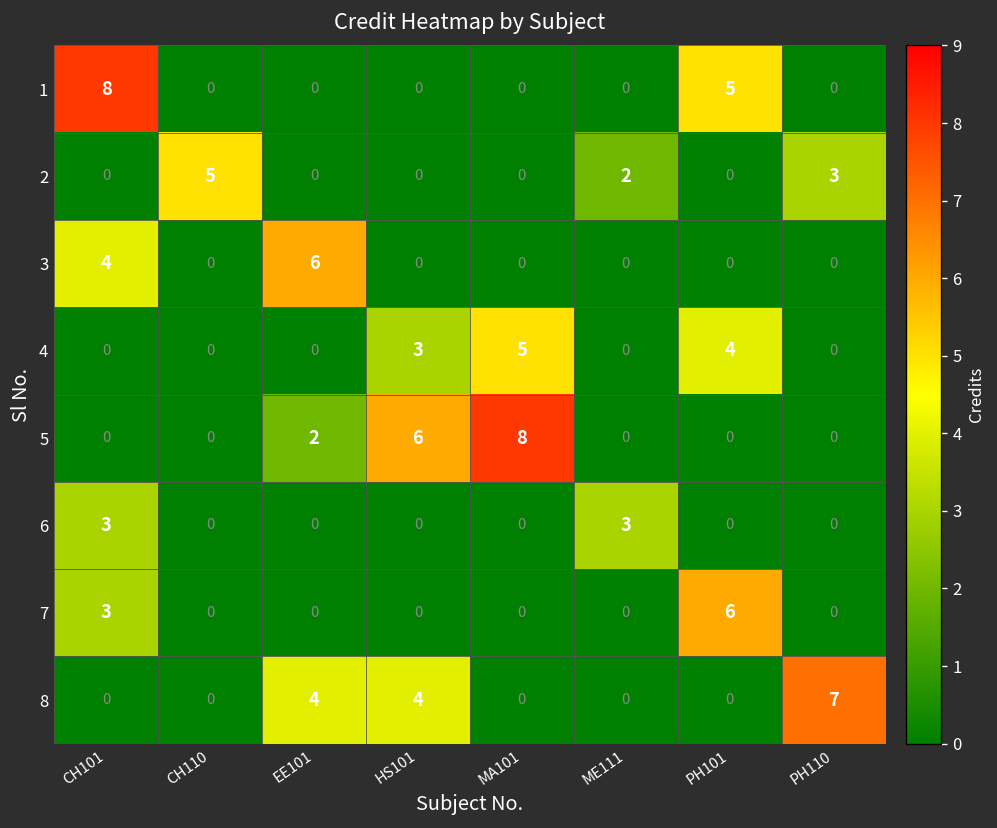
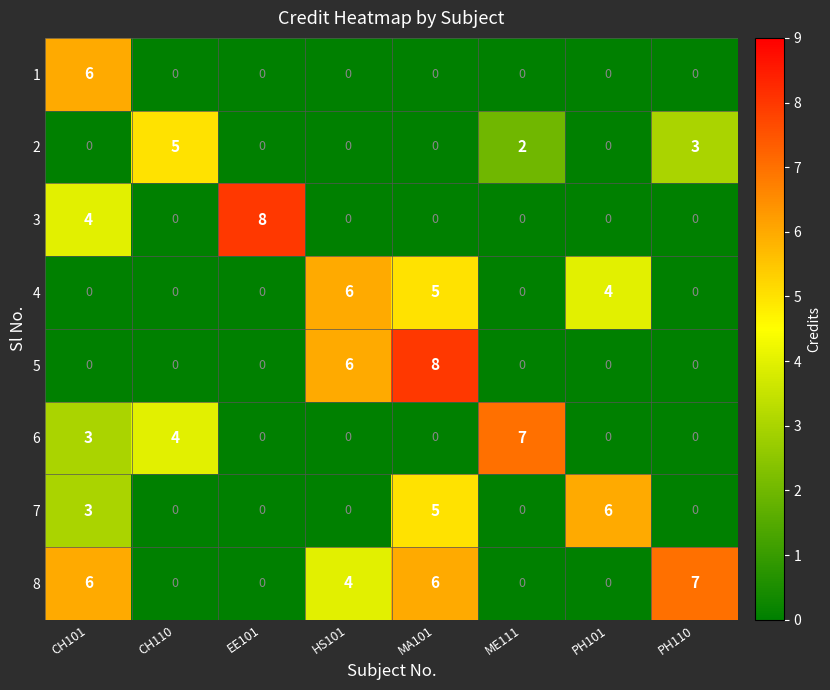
  {
    "1": {
-     "CH101": 8,
+     "CH101": 6,
      "CH110": 0,
      "EE101": 0,
      "HS101": 0,
      "MA101": 0,
      "ME111": 0,
-     "PH101": 5,
+     "PH101": 0,
      "PH110": 0
    },
    "2": {
      "CH101": 0,
      "CH110": 5,
      "EE101": 0,
      "HS101": 0,
      "MA101": 0,
      "ME111": 2,
      "PH101": 0,
      "PH110": 3
    },
    "3": {
      "CH101": 4,
      "CH110": 0,
-     "EE101": 6,
+     "EE101": 8,
      "HS101": 0,
      "MA101": 0,
      "ME111": 0,
      "PH101": 0,
      "PH110": 0
    },
    "4": {
      "CH101": 0,
      "CH110": 0,
      "EE101": 0,
-     "HS101": 3,
+     "HS101": 6,
      "MA101": 5,
      "ME111": 0,
      "PH101": 4,
      "PH110": 0
    },
    "5": {
      "CH101": 0,
      "CH110": 0,
-     "EE101": 2,
+     "EE101": 0,
      "HS101": 6,
      "MA101": 8,
      "ME111": 0,
      "PH101": 0,
      "PH110": 0
    },
    "6": {
      "CH101": 3,
-     "CH110": 0,
+     "CH110": 4,
      "EE101": 0,
      "HS101": 0,
      "MA101": 0,
-     "ME111": 3,
+     "ME111": 7,
      "PH101": 0,
      "PH110": 0
    },
    "7": {
      "CH101": 3,
      "CH110": 0,
      "EE101": 0,
      "HS101": 0,
-     "MA101": 0,
+     "MA101": 5,
      "ME111": 0,
      "PH101": 6,
      "PH110": 0
    },
    "8": {
-     "CH101": 0,
+     "CH101": 6,
      "CH110": 0,
-     "EE101": 4,
+     "EE101": 0,
      "HS101": 4,
-     "MA101": 0,
+     "MA101": 6,
      "ME111": 0,
      "PH101": 0,
      "PH110": 7
    }
  }
